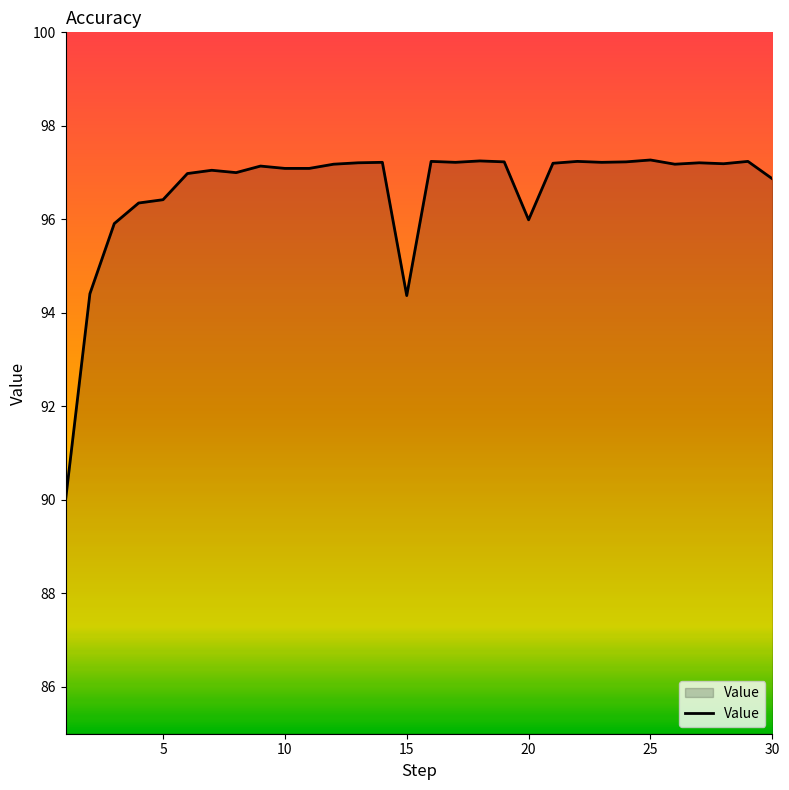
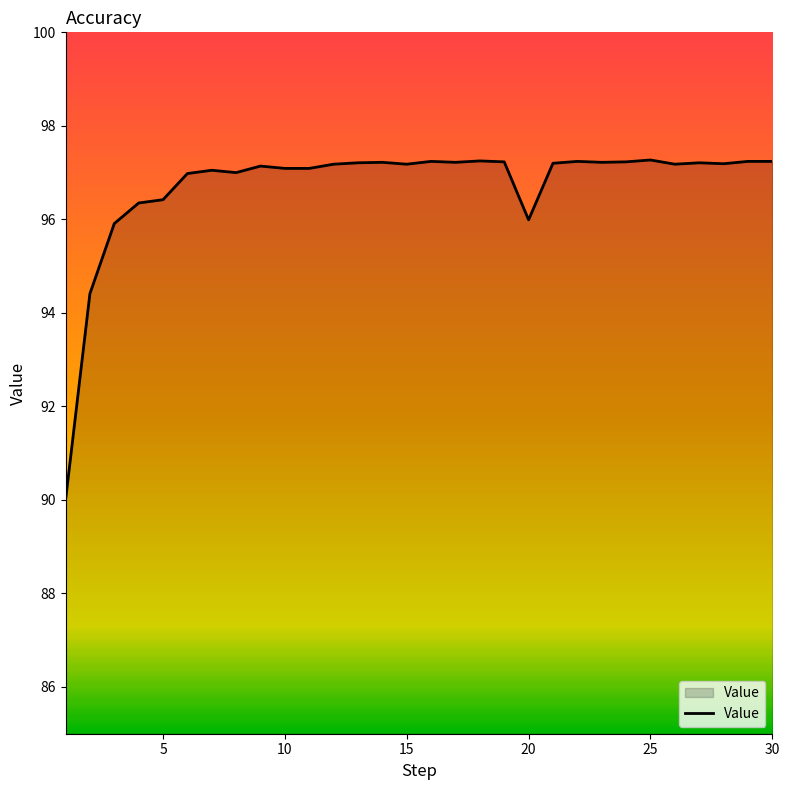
  {
    "5": 96.4,
    "10": 97.1,
-   "15": 94.4,
+   "15": 97.2,
    "20": 96.0,
    "25": 97.3,
-   "30": 96.9
+   "30": 97.2
  }
